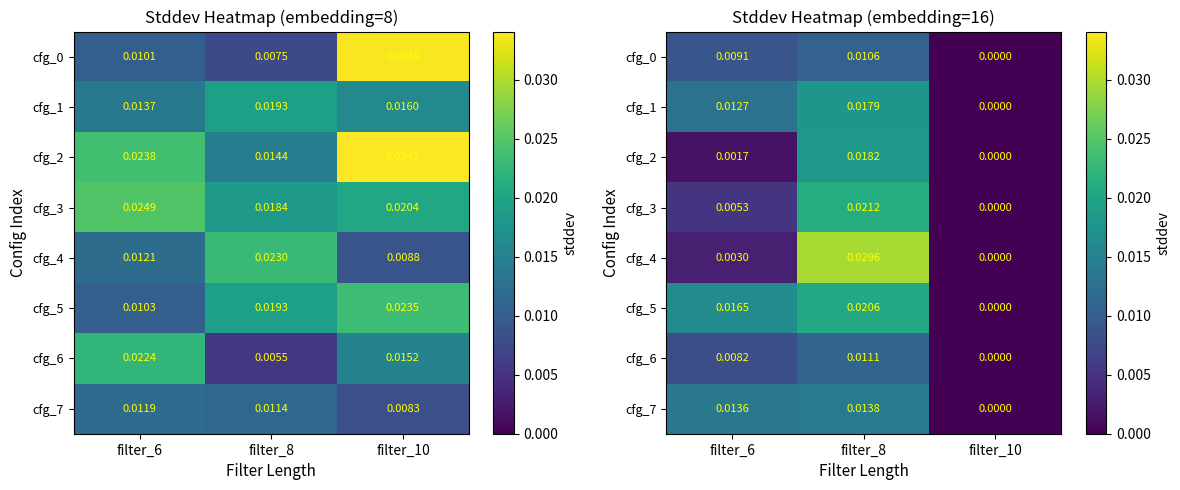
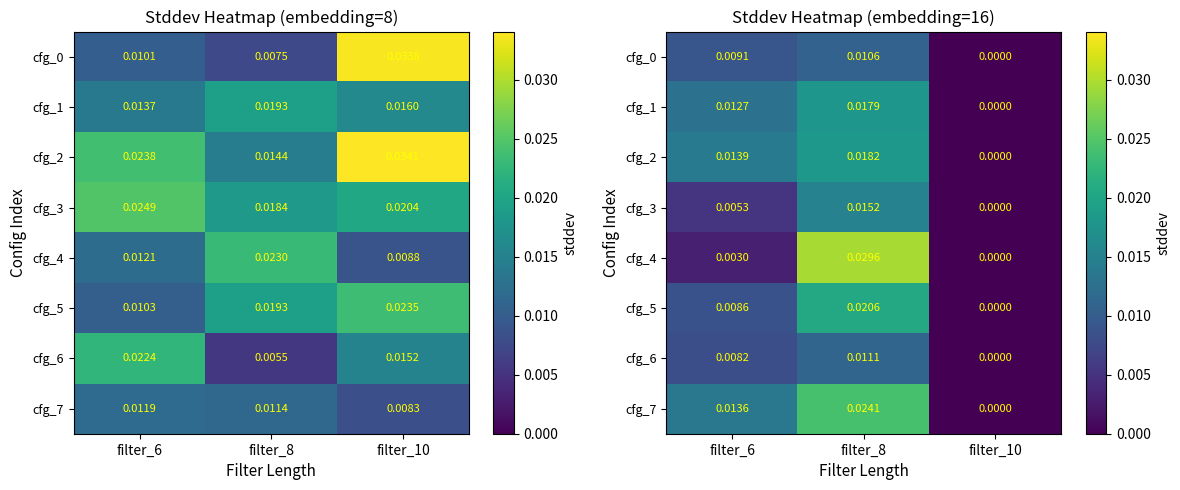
  {
    "Stddev Heatmap (embedding=8)": {
      "cfg_0": {
        "filter_6": 0.0101,
        "filter_8": 0.0075
      },
      "cfg_1": {
        "filter_6": 0.0137,
        "filter_8": 0.0193,
        "filter_10": 0.0160
      },
      "cfg_2": {
        "filter_6": 0.0238,
        "filter_8": 0.0144
      },
      "cfg_3": {
        "filter_6": 0.0249,
        "filter_8": 0.0184,
        "filter_10": 0.0204
      },
      "cfg_4": {
        "filter_6": 0.0121,
        "filter_8": 0.0230,
        "filter_10": 0.0088
      },
      "cfg_5": {
        "filter_6": 0.0103,
        "filter_8": 0.0193,
        "filter_10": 0.0235
      },
      "cfg_6": {
        "filter_6": 0.0224,
        "filter_8": 0.0055,
        "filter_10": 0.0152
      },
      "cfg_7": {
        "filter_6": 0.0119,
        "filter_8": 0.0114,
        "filter_10": 0.0083
      }
    },
    "Stddev Heatmap (embedding=16)": {
      "cfg_0": {
        "filter_6": 0.0091,
        "filter_8": 0.0106,
        "filter_10": 0.0000
      },
      "cfg_1": {
        "filter_6": 0.0127,
        "filter_8": 0.0179,
        "filter_10": 0.0000
      },
      "cfg_2": {
-       "filter_6": 0.0017,
+       "filter_6": 0.0139,
        "filter_8": 0.0182,
        "filter_10": 0.0000
      },
      "cfg_3": {
        "filter_6": 0.0053,
-       "filter_8": 0.0212,
+       "filter_8": 0.0152,
        "filter_10": 0.0000
      },
      "cfg_4": {
        "filter_6": 0.0030,
        "filter_8": 0.0296,
        "filter_10": 0.0000
      },
      "cfg_5": {
-       "filter_6": 0.0165,
+       "filter_6": 0.0086,
        "filter_8": 0.0206,
        "filter_10": 0.0000
      },
      "cfg_6": {
        "filter_6": 0.0082,
        "filter_8": 0.0111,
        "filter_10": 0.0000
      },
      "cfg_7": {
        "filter_6": 0.0136,
-       "filter_8": 0.0138,
+       "filter_8": 0.0241,
        "filter_10": 0.0000
      }
    }
  }
